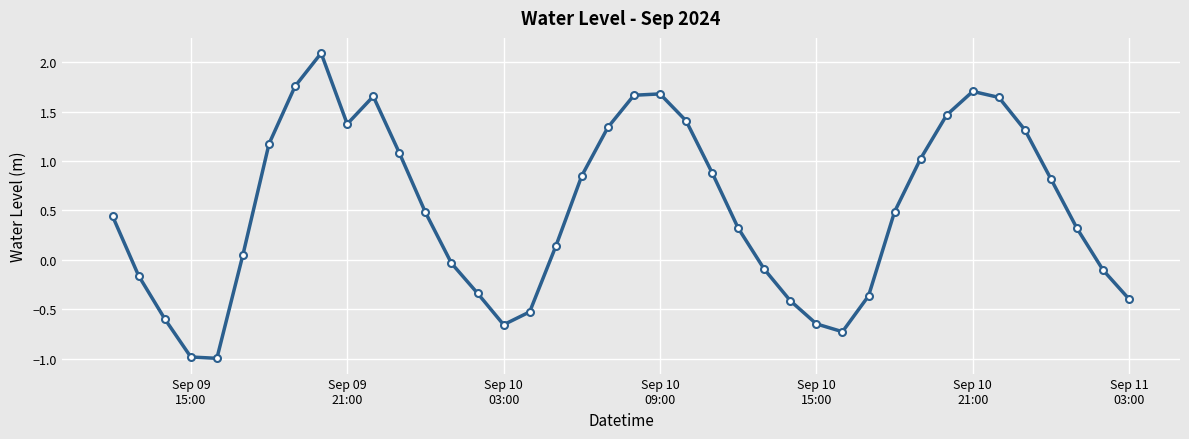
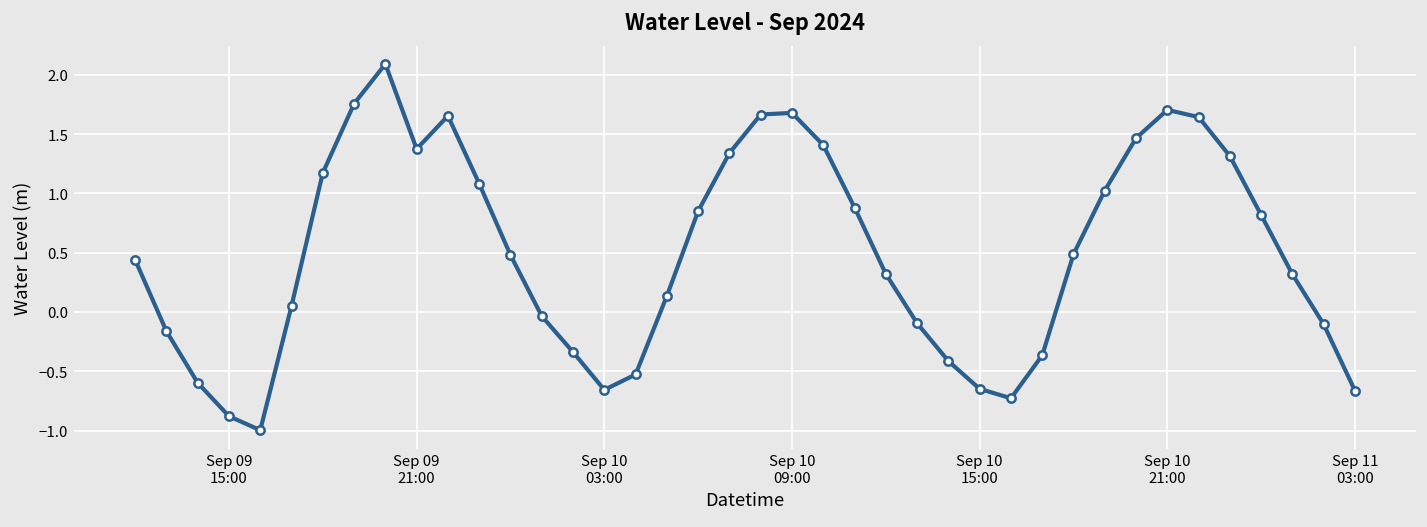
  {
-   "Sep 09 15:00": -1.0,
+   "Sep 09 15:00": -0.9,
    "Sep 09 21:00": 1.4,
    "Sep 10 03:00": -0.7,
    "Sep 10 09:00": 1.7,
    "Sep 10 15:00": -0.6,
    "Sep 10 21:00": 1.7,
-   "Sep 11 03:00": -0.4
+   "Sep 11 03:00": -0.7
  }
